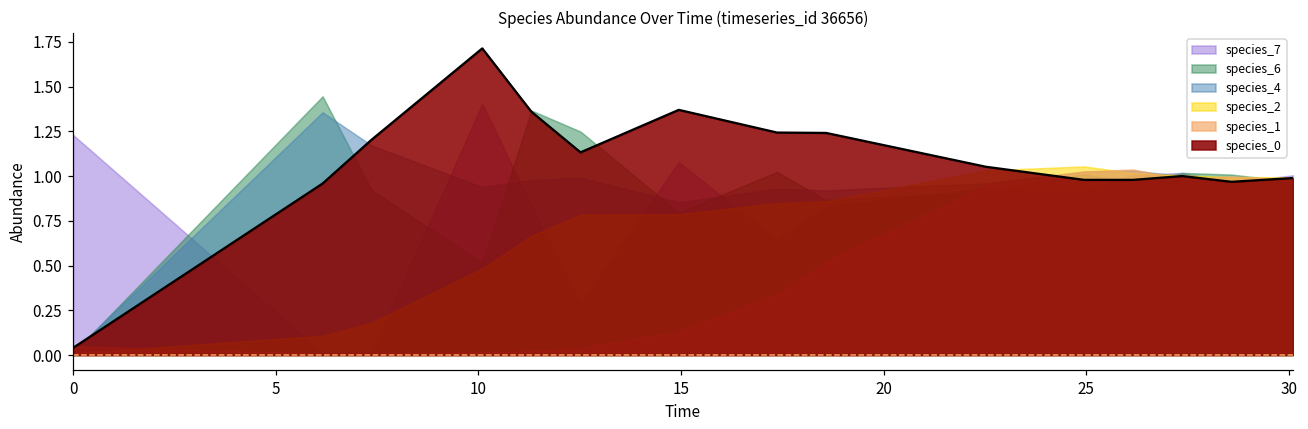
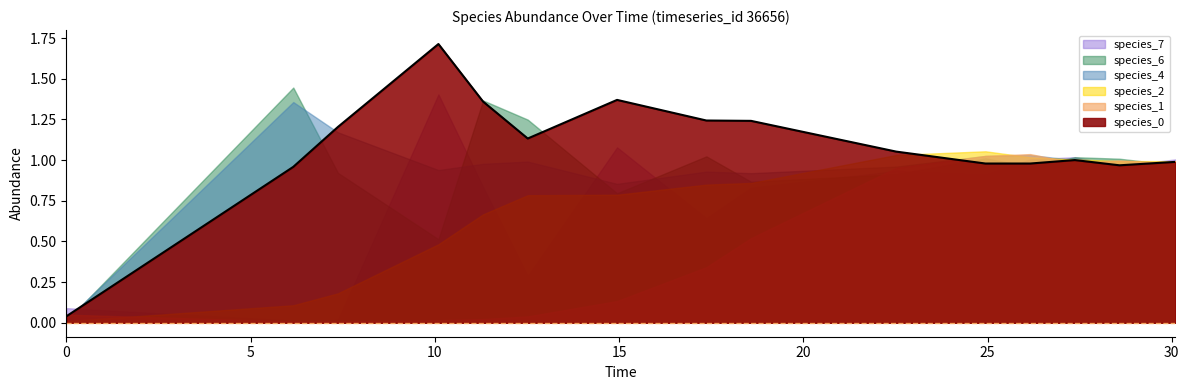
  {
    "species_7": {
-     "0": 1.23
+     "0": 0.09
    }
  }
